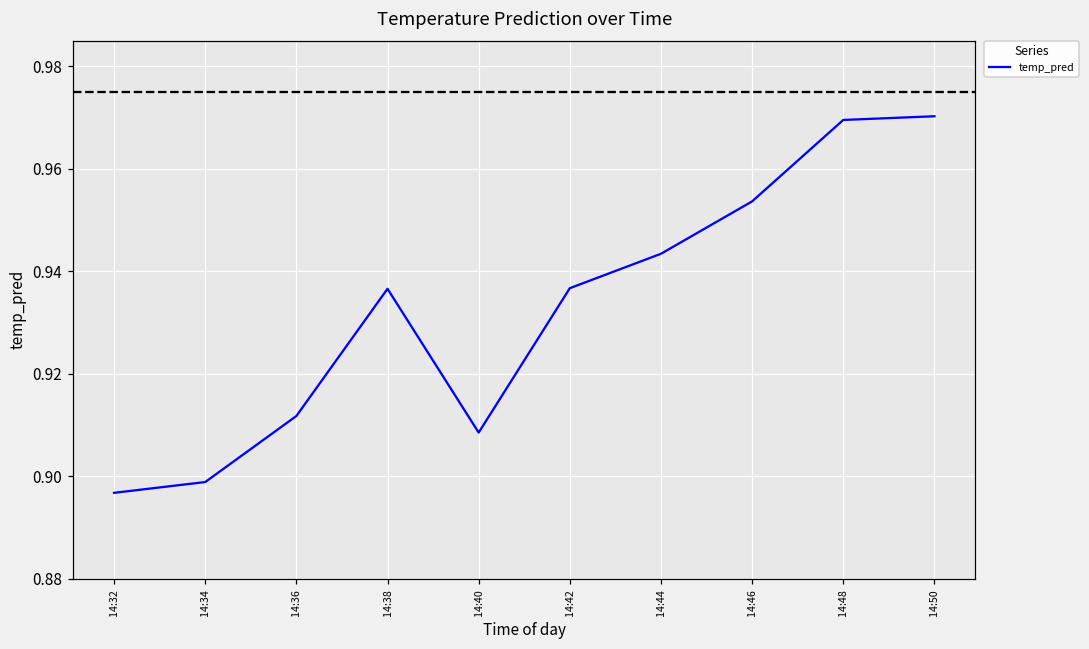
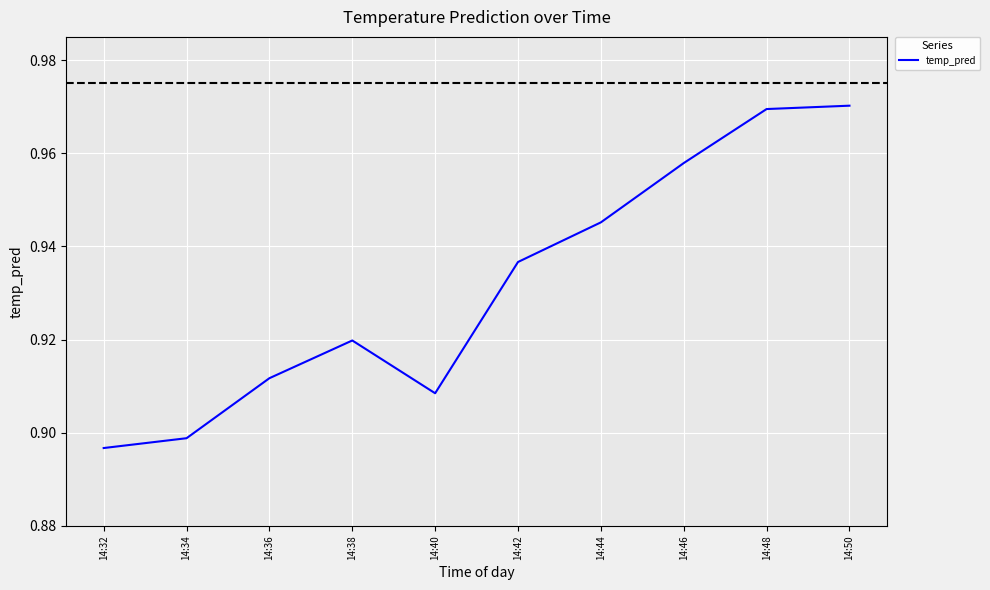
  {
    "14:32": 0.897,
    "14:34": 0.899,
    "14:36": 0.912,
-   "14:38": 0.937,
+   "14:38": 0.920,
    "14:40": 0.908,
    "14:42": 0.937,
-   "14:44": 0.943,
-   "14:46": 0.954,
+   "14:44": 0.945,
+   "14:46": 0.958,
    "14:48": 0.970,
    "14:50": 0.970
  }
